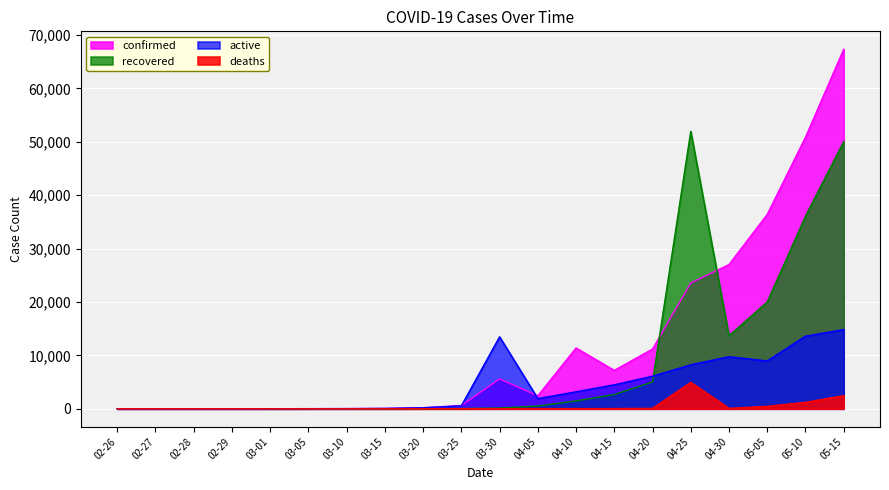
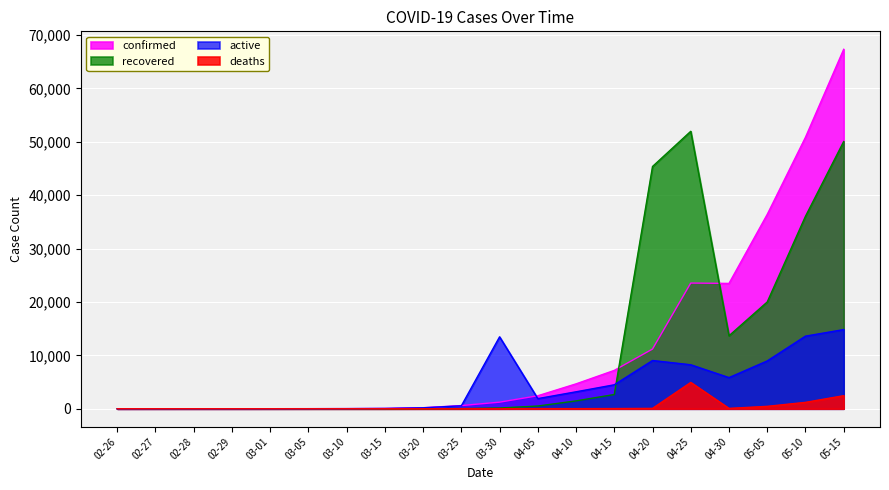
  {
    "confirmed": {
-     "03-30": "6,000",
+     "03-30": "1,000",
      "04-05": "2,000",
-     "04-10": "11,000",
+     "04-10": "5,000",
      "04-15": "7,000",
      "04-20": "11,000",
      "04-25": "24,000",
-     "04-30": "27,000",
+     "04-30": "23,000",
      "05-05": "36,000",
      "05-10": "51,000",
      "05-15": "67,000"
    },
    "recovered": {
      "04-05": "1,000",
      "04-10": "1,000",
      "04-15": "3,000",
-     "04-20": "5,000",
+     "04-20": "45,000",
      "04-25": "52,000",
      "04-30": "14,000",
      "05-05": "20,000",
      "05-10": "36,000",
      "05-15": "50,000"
    },
    "active": {
      "03-30": "13,000",
      "04-05": "2,000",
      "04-10": "3,000",
      "04-15": "4,000",
-     "04-20": "6,000",
+     "04-20": "9,000",
      "04-25": "8,000",
-     "04-30": "10,000",
+     "04-30": "6,000",
      "05-05": "9,000",
      "05-10": "14,000",
      "05-15": "15,000"
    },
    "deaths": {
      "04-05": "0",
      "04-10": "0",
      "04-15": "0",
      "04-20": "0",
      "04-25": "5,000",
      "04-30": "0",
      "05-05": "0",
      "05-10": "1,000",
      "05-15": "2,000"
    }
  }
